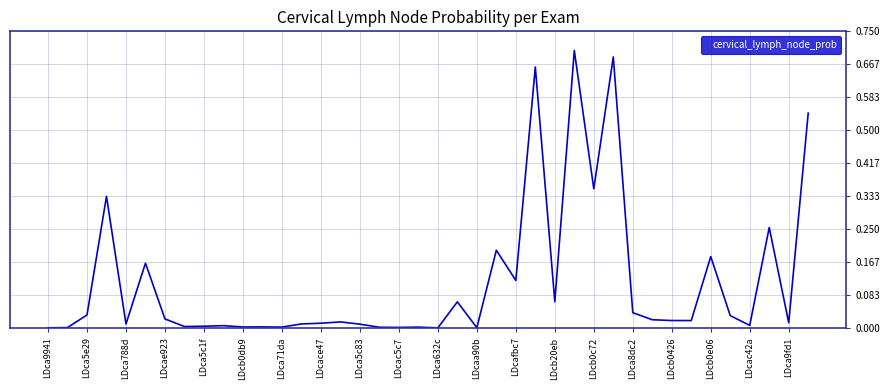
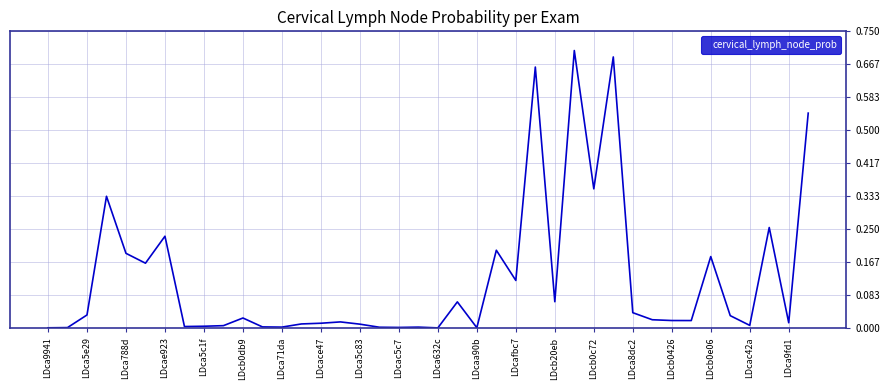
  {
    "LDca9941": 0.00,
    "LDca5e29": 0.03,
-   "LDca788d": 0.01,
-   "LDcae923": 0.02,
+   "LDca788d": 0.19,
+   "LDcae923": 0.23,
    "LDca5c1f": 0.01,
-   "LDcb0db9": 0.00,
+   "LDcb0db9": 0.03,
    "LDca71da": 0.00,
    "LDcace47": 0.01,
    "LDca5c83": 0.01,
    "LDcac5c7": 0.00,
    "LDca632c": 0.00,
    "LDcaa90b": 0.00,
    "LDcafbc7": 0.12,
    "LDcb20eb": 0.07,
    "LDcb0c72": 0.35,
    "LDca8dc2": 0.04,
    "LDcb0426": 0.02,
    "LDcb0e06": 0.18,
    "LDcac42a": 0.01,
    "LDca9fd1": 0.01
  }
